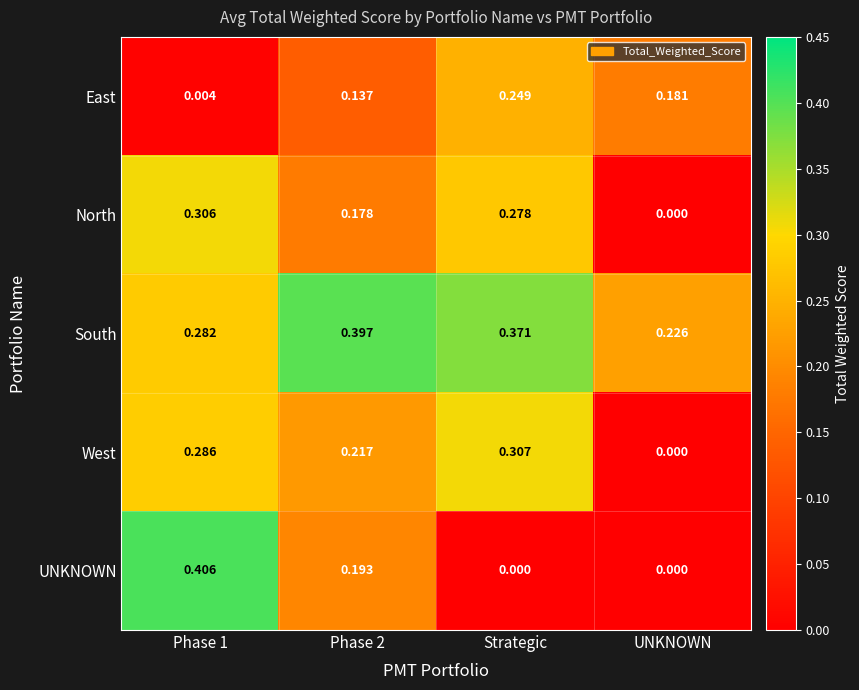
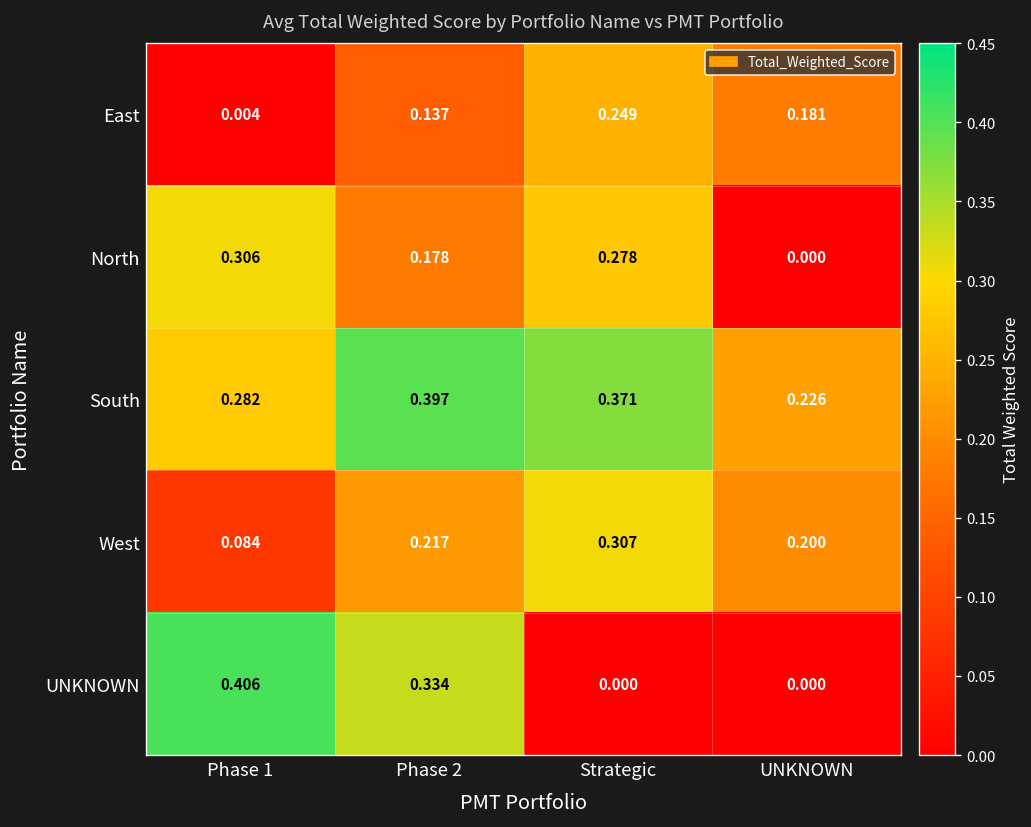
  {
    "East": {
      "Phase 1": 0.004,
      "Phase 2": 0.137,
      "Strategic": 0.249,
      "UNKNOWN": 0.181
    },
    "North": {
      "Phase 1": 0.306,
      "Phase 2": 0.178,
      "Strategic": 0.278,
      "UNKNOWN": 0.000
    },
    "South": {
      "Phase 1": 0.282,
      "Phase 2": 0.397,
      "Strategic": 0.371,
      "UNKNOWN": 0.226
    },
    "West": {
-     "Phase 1": 0.286,
+     "Phase 1": 0.084,
      "Phase 2": 0.217,
      "Strategic": 0.307,
-     "UNKNOWN": 0.000
+     "UNKNOWN": 0.200
    },
    "UNKNOWN": {
      "Phase 1": 0.406,
-     "Phase 2": 0.193,
+     "Phase 2": 0.334,
      "Strategic": 0.000,
      "UNKNOWN": 0.000
    }
  }
